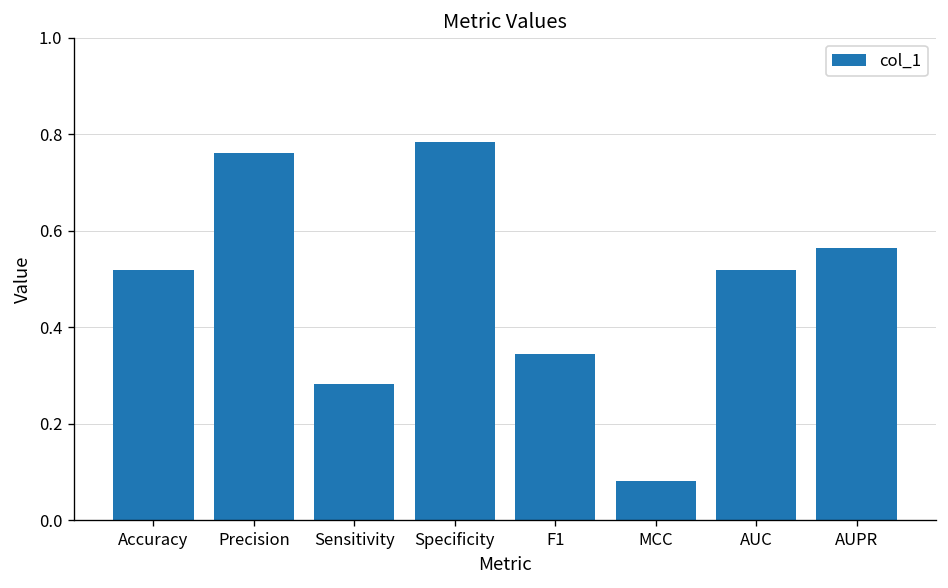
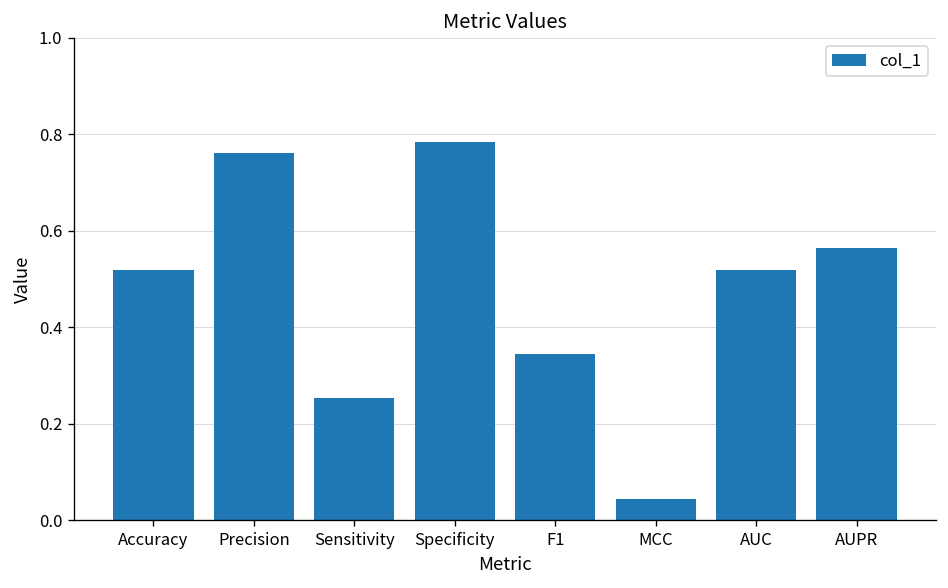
  {
    "Accuracy": 0.52,
    "Precision": 0.76,
-   "Sensitivity": 0.28,
+   "Sensitivity": 0.25,
    "Specificity": 0.78,
    "F1": 0.34,
-   "MCC": 0.08,
+   "MCC": 0.04,
    "AUC": 0.52,
    "AUPR": 0.57
  }
